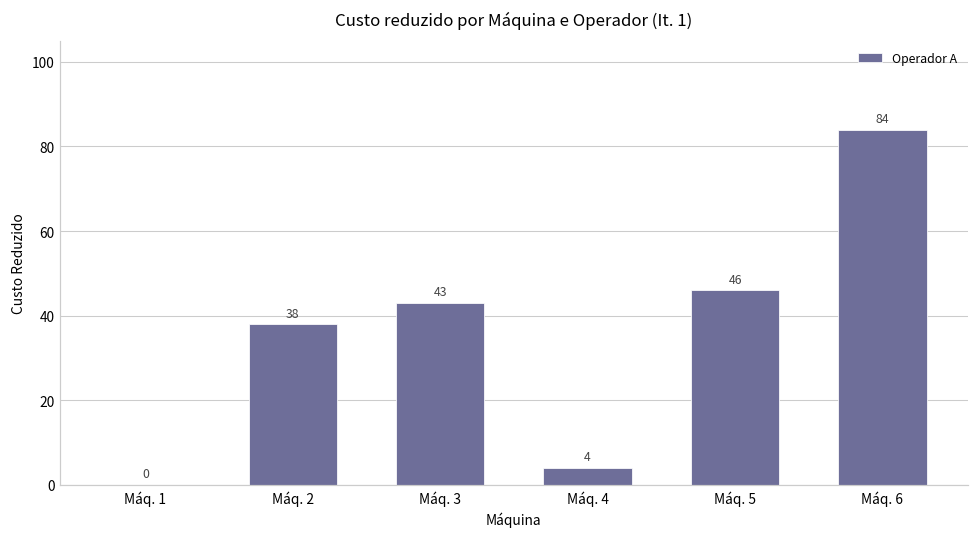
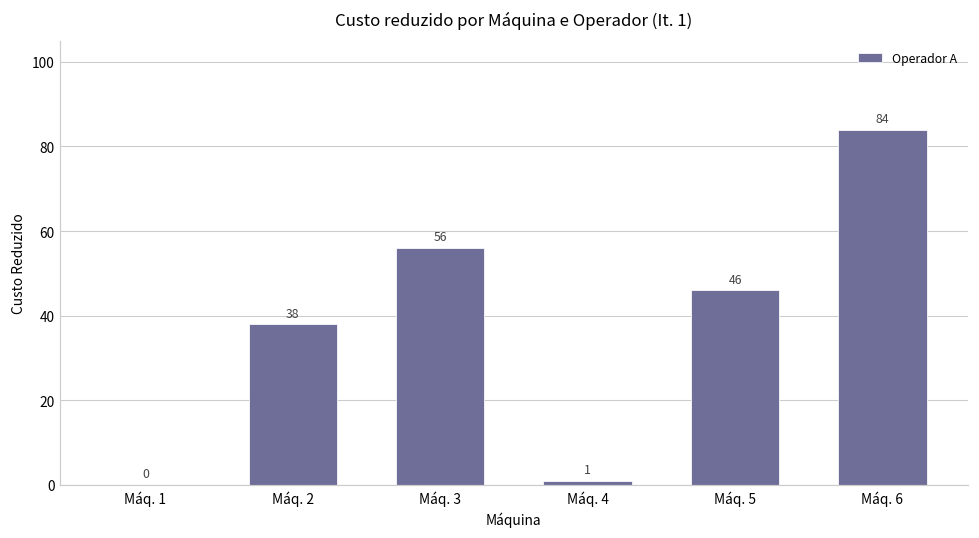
  {
    "Máq. 1": 0,
    "Máq. 2": 38,
-   "Máq. 3": 43,
-   "Máq. 4": 4,
+   "Máq. 3": 56,
+   "Máq. 4": 1,
    "Máq. 5": 46,
    "Máq. 6": 84
  }
